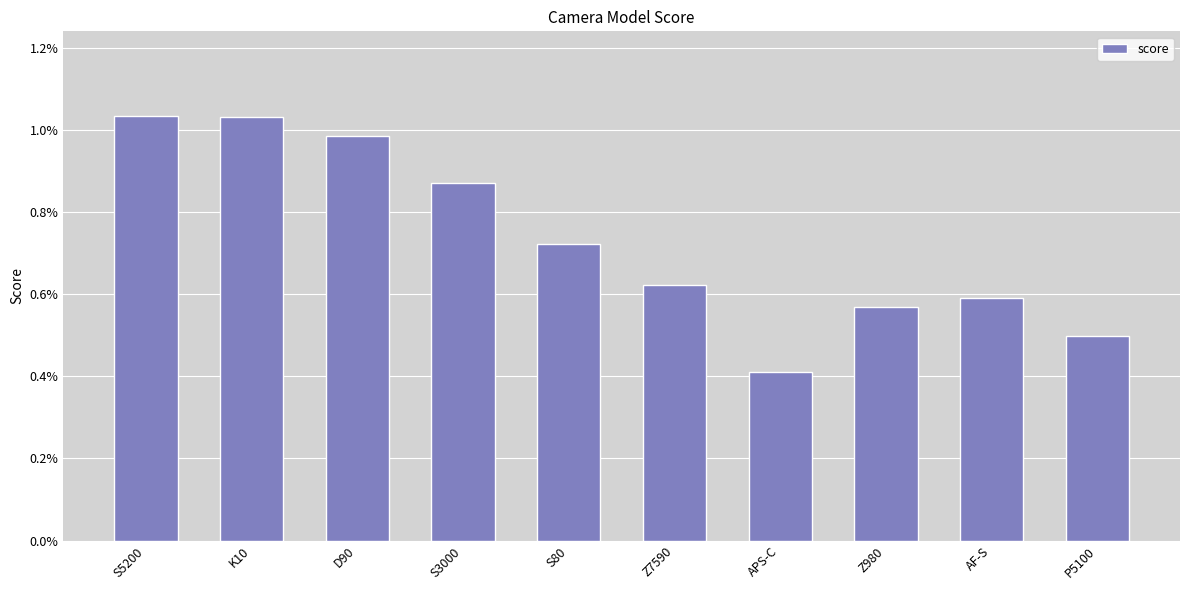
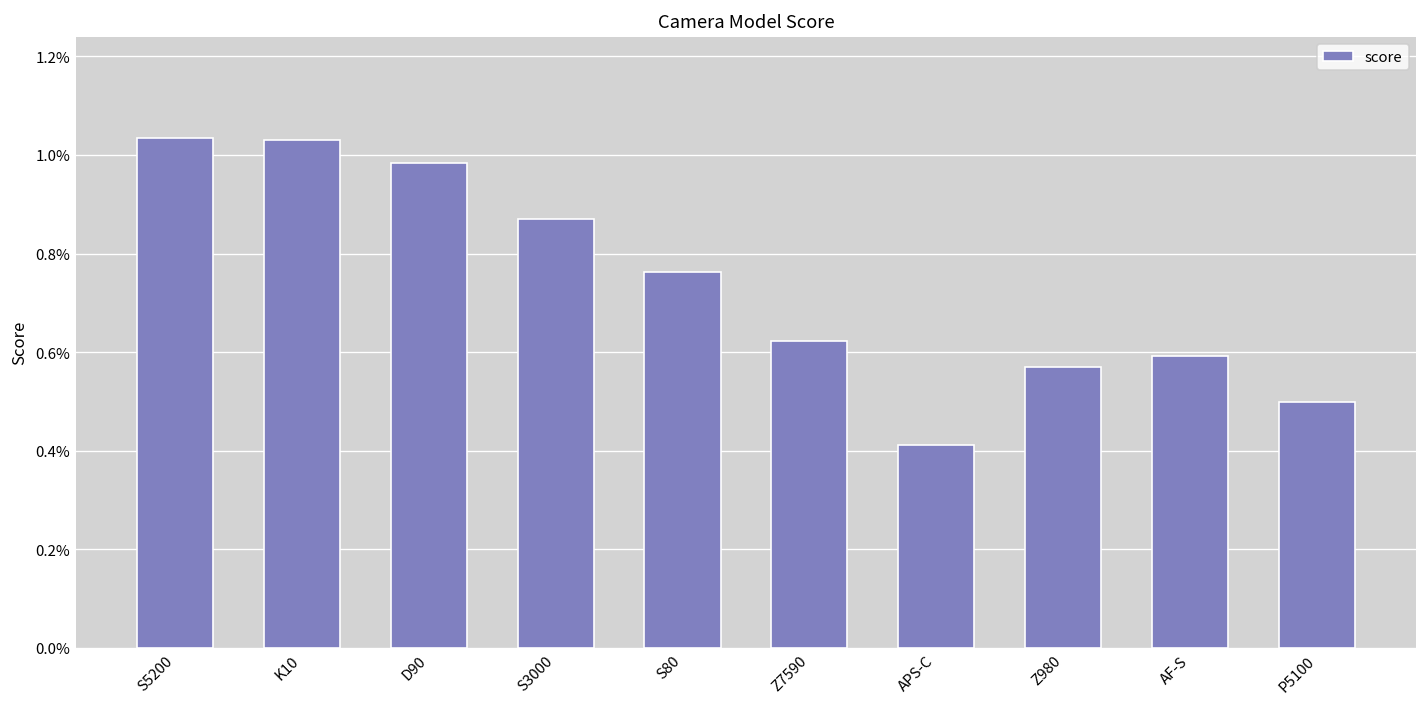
  {
    "S5200": "1.03%",
    "K10": "1.03%",
    "D90": "0.98%",
    "S3000": "0.87%",
-   "S80": "0.72%",
+   "S80": "0.76%",
    "Z7590": "0.62%",
    "APS-C": "0.41%",
    "Z980": "0.57%",
    "AF-S": "0.59%",
    "P5100": "0.50%"
  }
